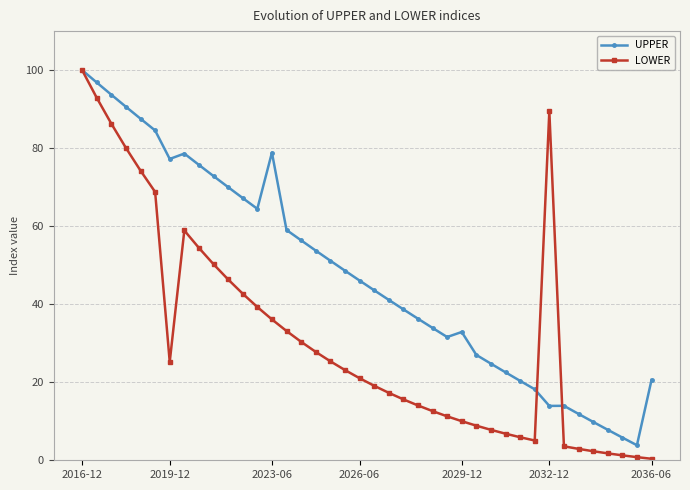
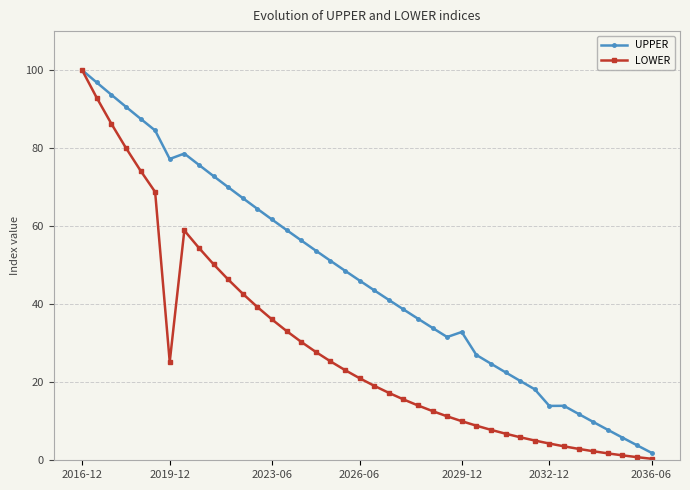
  {
    "UPPER": {
      "2019-12": 77,
-     "2023-06": 79,
+     "2023-06": 62,
      "2026-06": 46,
      "2029-12": 33,
      "2032-12": 14,
-     "2036-06": 21
+     "2036-06": 2
    },
    "LOWER": {
      "2019-12": 25,
      "2023-06": 36,
      "2026-06": 21,
      "2029-12": 10,
-     "2032-12": 89,
+     "2032-12": 4,
      "2036-06": 0
    }
  }
